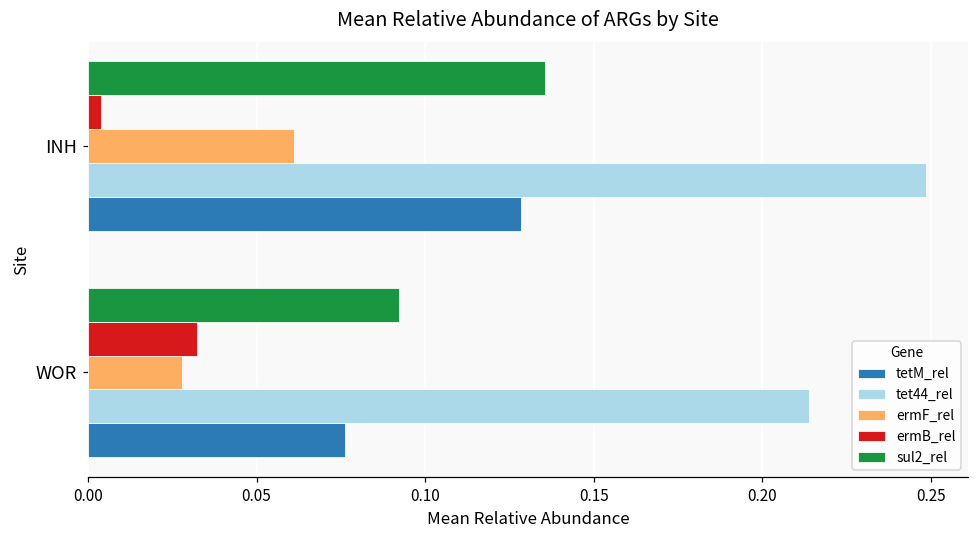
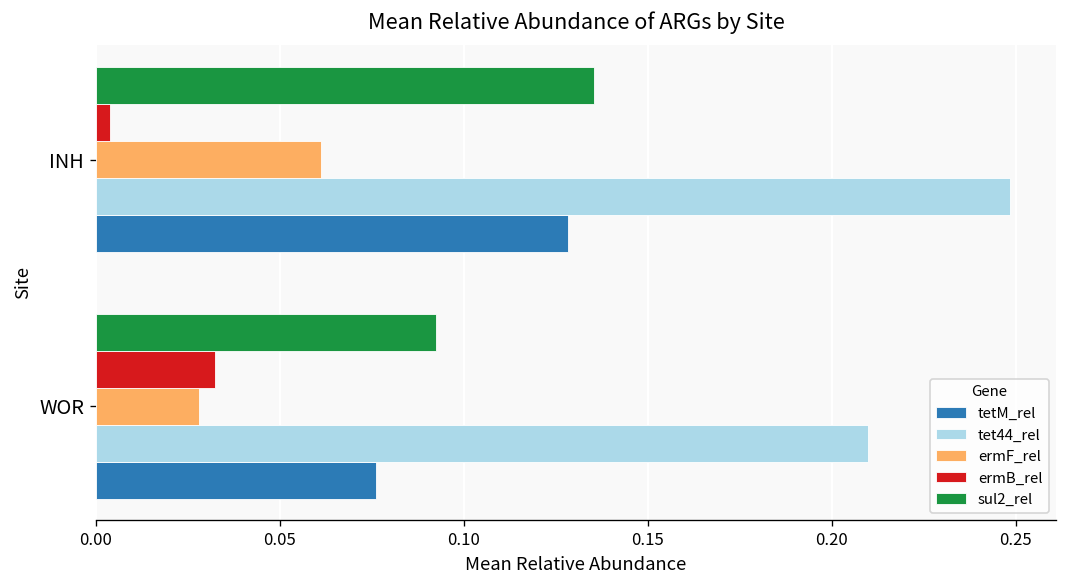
  {
    "tetM_rel": {
      "INH": 0.128,
      "WOR": 0.076
    },
    "tet44_rel": {
      "INH": 0.249,
-     "WOR": 0.214
+     "WOR": 0.210
    },
    "ermF_rel": {
      "INH": 0.061,
      "WOR": 0.028
    },
    "ermB_rel": {
      "INH": 0.004,
      "WOR": 0.032
    },
    "sul2_rel": {
      "INH": 0.135,
      "WOR": 0.092
    }
  }
